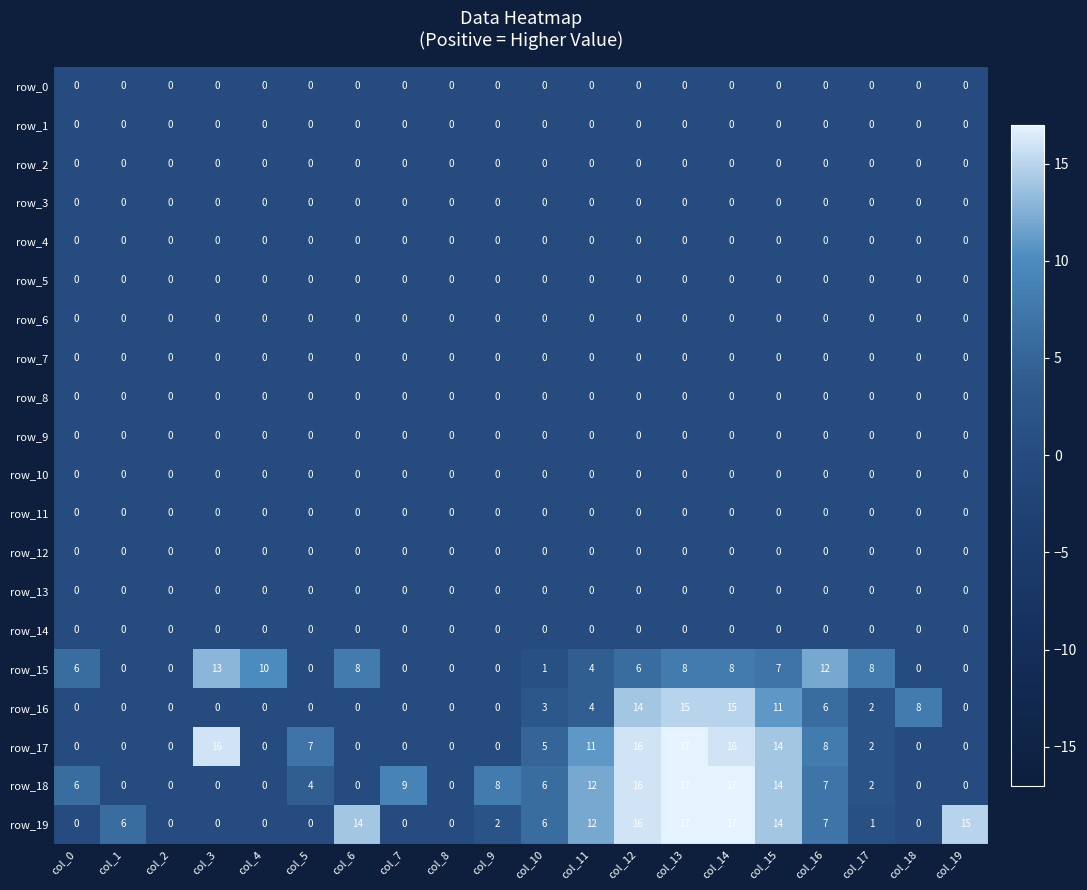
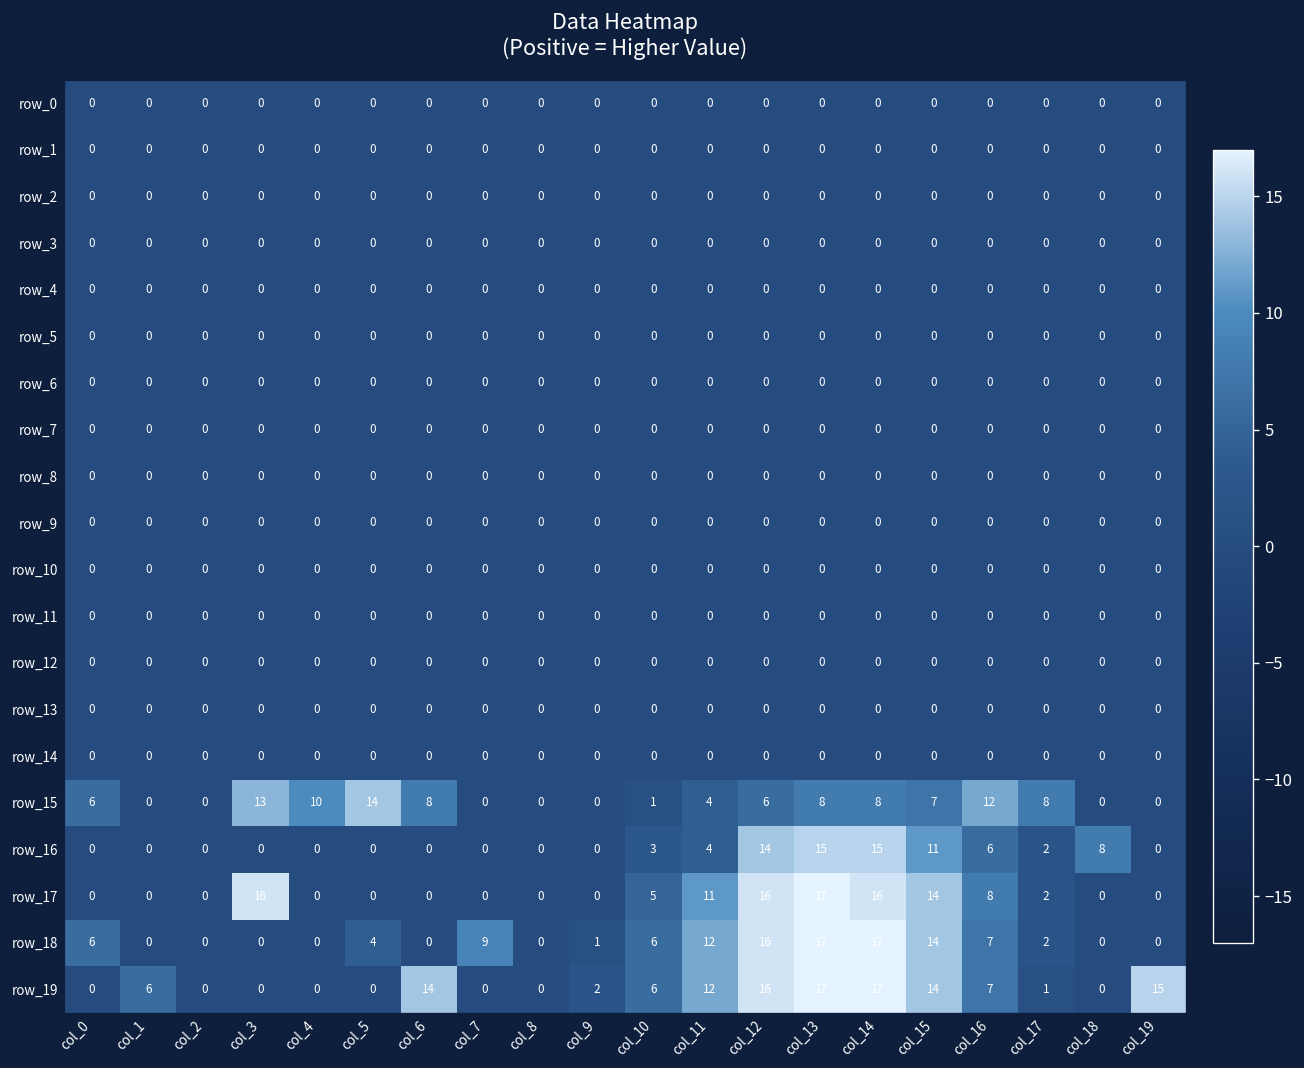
  {
    "row_15": {
      "col_0": 6,
      "col_1": 0,
      "col_2": 0,
      "col_3": 13,
      "col_4": 10,
-     "col_5": 0,
+     "col_5": 14,
      "col_6": 8,
      "col_7": 0,
      "col_8": 0,
      "col_9": 0,
      "col_10": 1,
      "col_11": 4,
      "col_12": 6,
      "col_13": 8,
      "col_14": 8,
      "col_15": 7,
      "col_16": 12,
      "col_17": 8,
      "col_18": 0,
      "col_19": 0
    },
    "row_17": {
      "col_0": 0,
      "col_1": 0,
      "col_2": 0,
      "col_4": 0,
-     "col_5": 7,
+     "col_5": 0,
      "col_6": 0,
      "col_7": 0,
      "col_8": 0,
      "col_9": 0,
      "col_10": 5,
      "col_11": 11,
      "col_15": 14,
      "col_16": 8,
      "col_17": 2,
      "col_18": 0,
      "col_19": 0
    },
    "row_18": {
      "col_0": 6,
      "col_1": 0,
      "col_2": 0,
      "col_3": 0,
      "col_4": 0,
      "col_5": 4,
      "col_6": 0,
      "col_7": 9,
      "col_8": 0,
-     "col_9": 8,
+     "col_9": 1,
      "col_10": 6,
      "col_11": 12,
      "col_15": 14,
      "col_16": 7,
      "col_17": 2,
      "col_18": 0,
      "col_19": 0
    }
  }
